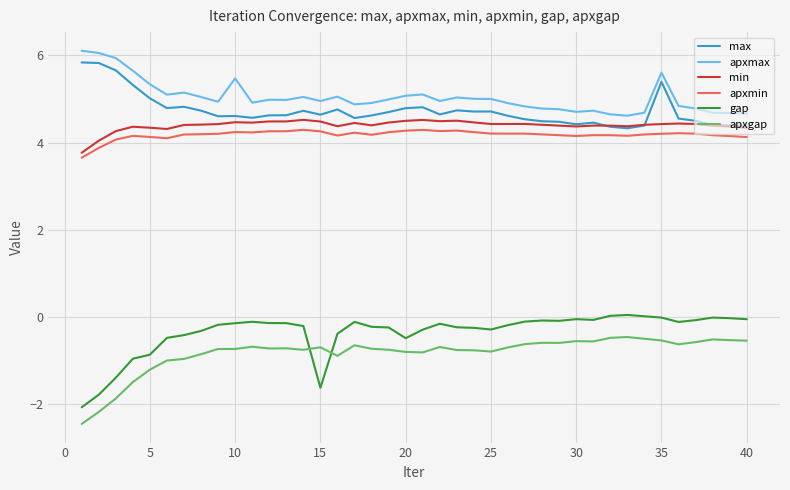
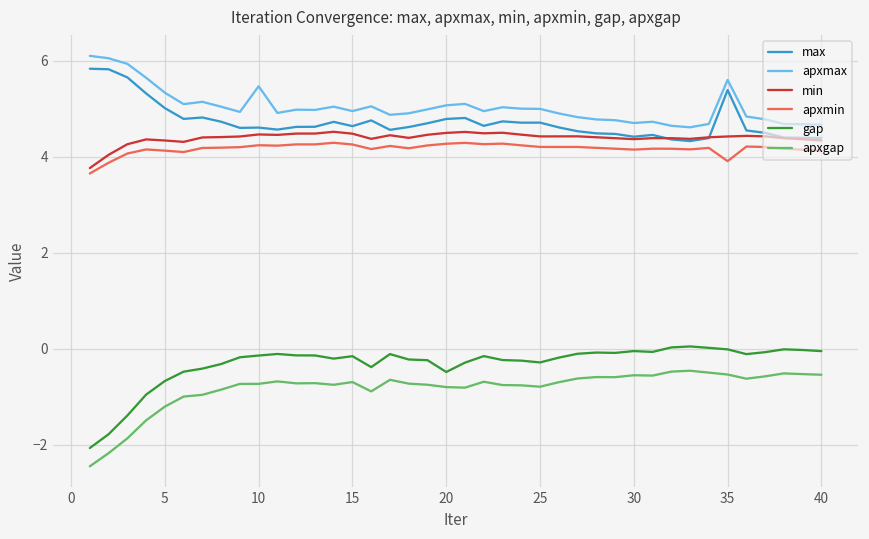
  {
    "max": {
      "5": 5.0,
      "10": 4.6,
      "15": 4.6,
      "20": 4.8,
      "25": 4.7,
      "35": 5.4
    },
    "apxmax": {
      "5": 5.3,
      "10": 5.5,
      "15": 5.0,
      "20": 5.1,
      "25": 5.0,
      "30": 4.7,
      "35": 5.6
    },
    "min": {
      "5": 4.3,
      "10": 4.5,
      "15": 4.5,
      "20": 4.5,
      "25": 4.4,
      "35": 4.4
    },
    "apxmin": {
      "5": 4.1,
      "10": 4.2,
      "15": 4.3,
      "20": 4.3,
      "25": 4.2,
      "30": 4.2,
-     "35": 4.2,
+     "35": 3.9,
      "40": 4.1
    },
    "gap": {
-     "5": -0.9,
+     "5": -0.7,
      "10": -0.1,
-     "15": -1.6,
+     "15": -0.2,
      "20": -0.5,
      "25": -0.3,
      "30": -0.1,
      "35": 0.0,
      "40": -0.1
    },
    "apxgap": {
      "5": -1.2,
      "10": -0.7,
      "15": -0.7,
      "20": -0.8,
      "25": -0.8,
      "30": -0.6,
      "35": -0.5,
      "40": -0.5
    }
  }
